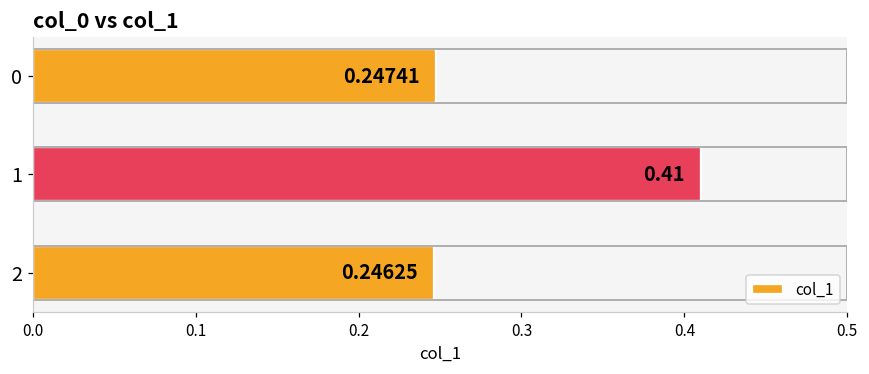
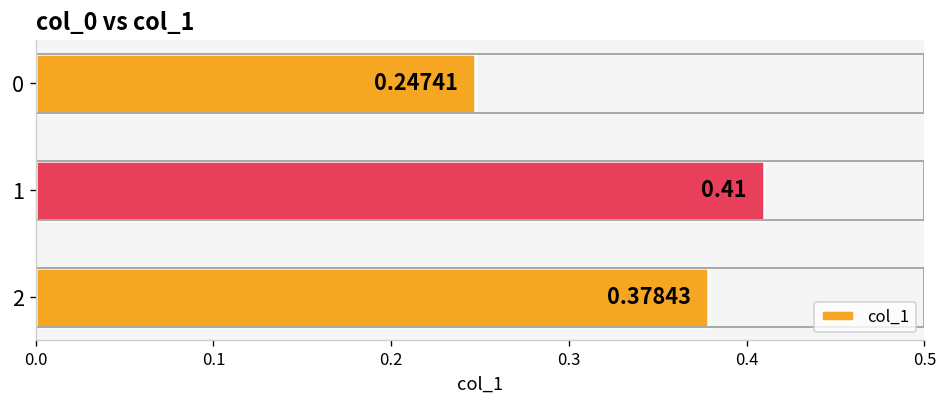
  {
    "0": 0.24741,
    "1": 0.41,
-   "2": 0.24625
+   "2": 0.37843
  }
